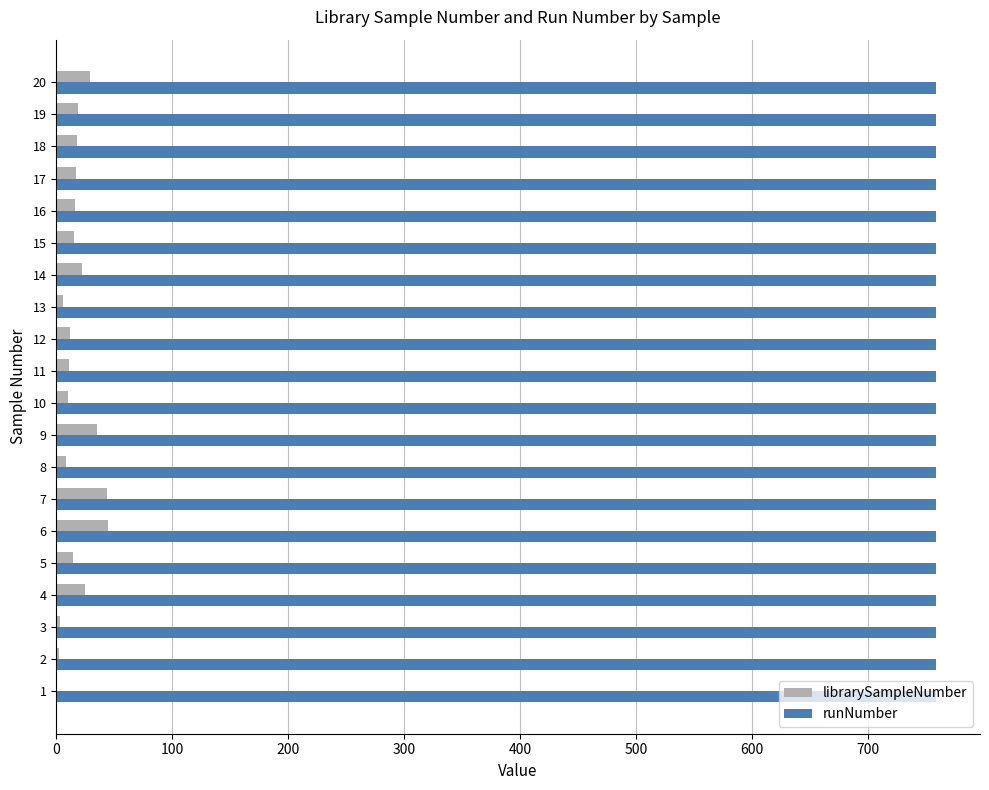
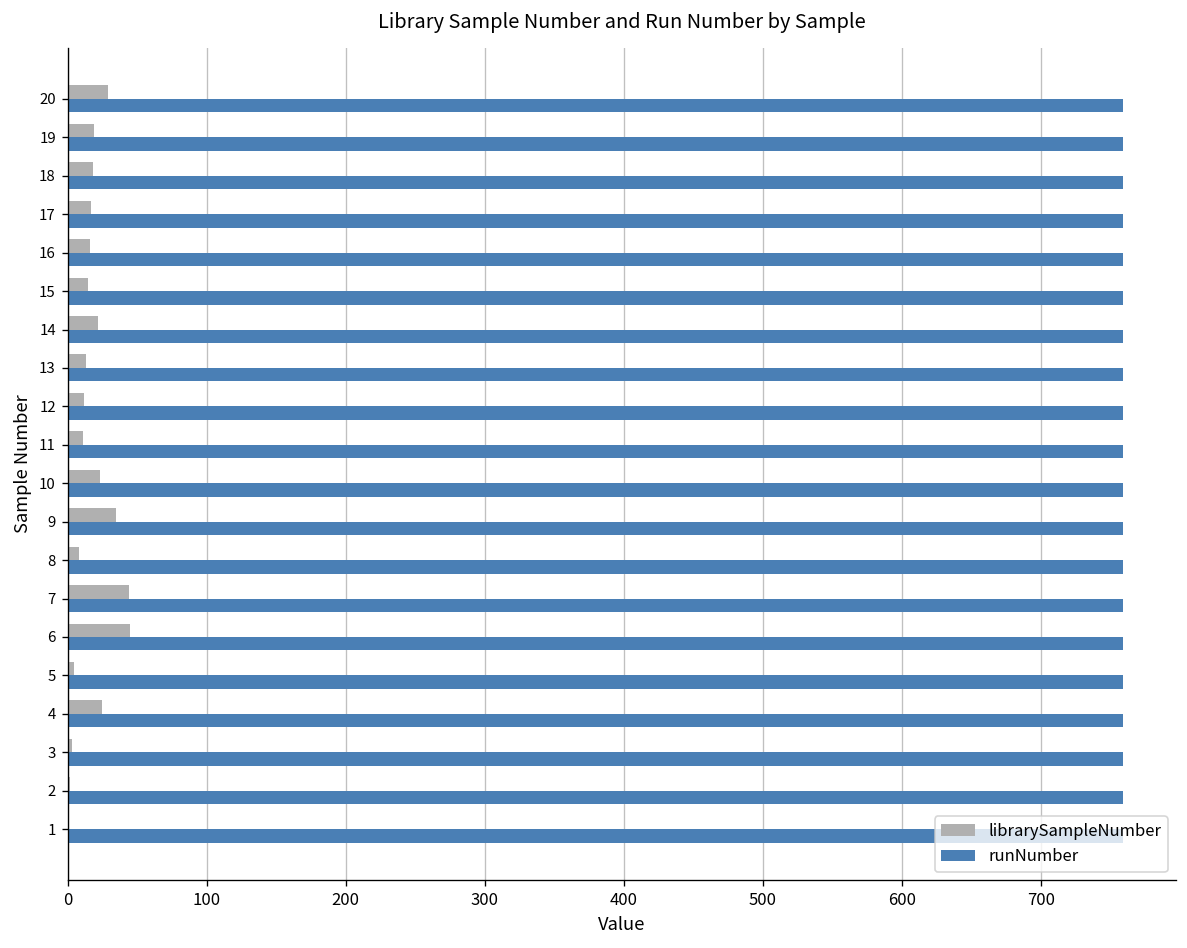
  {
    "librarySampleNumber": {
      "20": 29,
      "19": 19,
      "18": 18,
      "17": 17,
      "16": 16,
      "15": 15,
      "14": 22,
-     "13": 6,
+     "13": 13,
      "12": 12,
      "11": 11,
-     "10": 10,
+     "10": 23,
      "9": 35,
      "8": 8,
      "7": 44,
      "6": 45,
-     "5": 14,
+     "5": 5,
      "4": 25,
      "3": 3
    },
    "runNumber": {
      "20": 759,
      "19": 759,
      "18": 759,
      "17": 759,
      "16": 759,
      "15": 759,
      "14": 759,
      "13": 759,
      "12": 759,
      "11": 759,
      "10": 759,
      "9": 759,
      "8": 759,
      "7": 759,
      "6": 759,
      "5": 759,
      "4": 759,
      "3": 759,
      "2": 759
    }
  }
